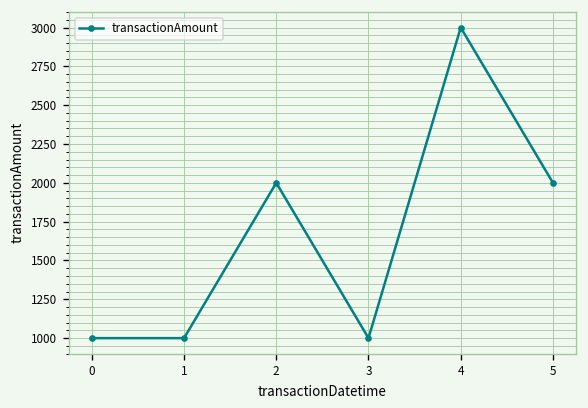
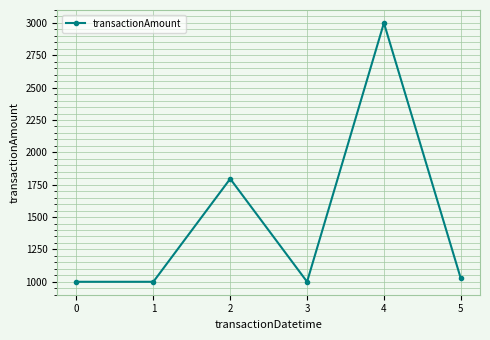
  {
    "0": 1000,
    "1": 1000,
-   "2": 2000,
+   "2": 1800,
    "3": 1000,
    "4": 3000,
-   "5": 2000
+   "5": 1030
  }
